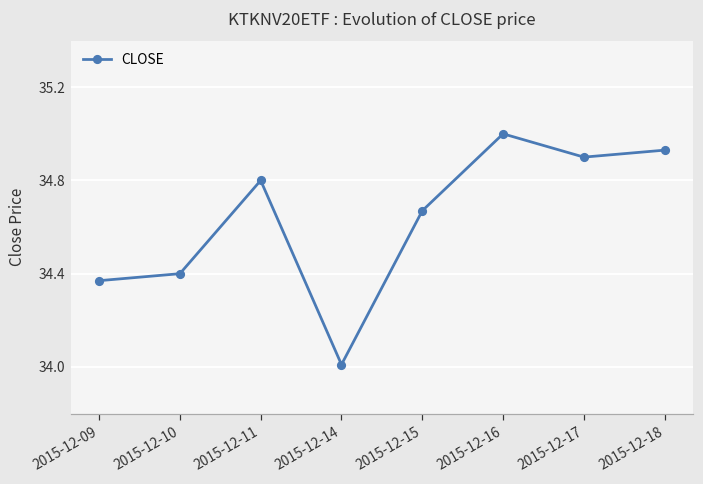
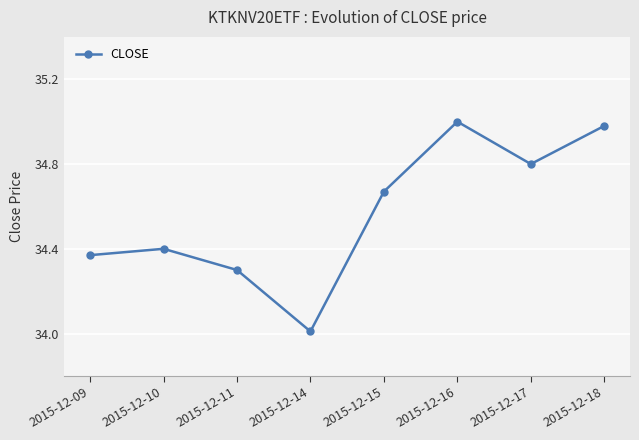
  {
    "2015-12-09": 34.37,
    "2015-12-10": 34.40,
-   "2015-12-11": 34.8,
+   "2015-12-11": 34.3,
    "2015-12-14": 34.01,
    "2015-12-15": 34.67,
    "2015-12-16": 35.00,
-   "2015-12-17": 34.9,
-   "2015-12-18": 34.93
+   "2015-12-17": 34.8,
+   "2015-12-18": 34.98
  }
